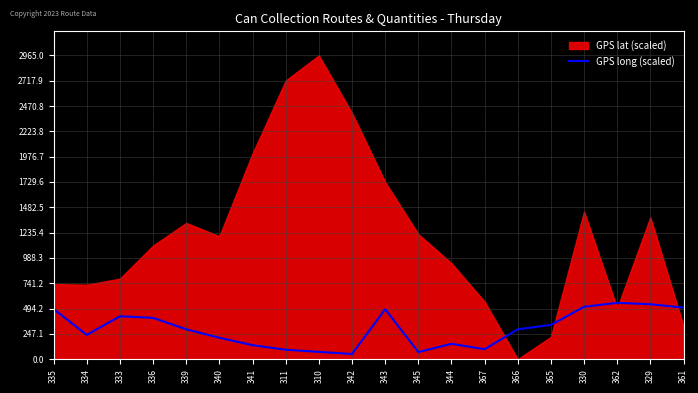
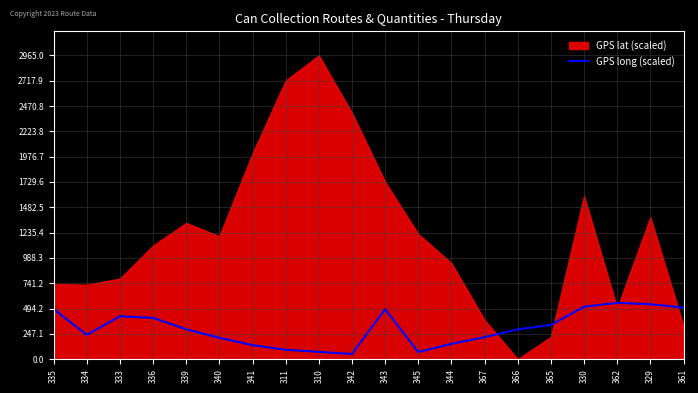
  {
    "GPS long (scaled)": {
      "335": 490,
      "334": 240,
      "333": 420,
      "336": 400,
      "339": 290,
      "340": 210,
      "341": 140,
      "311": 90,
      "310": 70,
      "342": 50,
      "343": 490,
      "345": 70,
      "344": 150,
-     "367": 100,
+     "367": 210,
      "366": 290,
      "365": 330,
      "330": 510,
      "362": 550,
      "329": 540,
      "361": 500
    },
    "GPS lat (scaled)": {
      "335": 730,
      "334": 730,
      "333": 790,
      "336": 1110,
      "339": 1330,
      "340": 1200,
      "341": 2010,
      "311": 2720,
      "310": 2970,
      "342": 2400,
      "343": 1730,
      "345": 1220,
      "344": 940,
-     "367": 560,
+     "367": 380,
      "366": 0,
      "365": 220,
-     "330": 1440,
+     "330": 1590,
      "362": 500,
      "329": 1390,
      "361": 320
    }
  }
